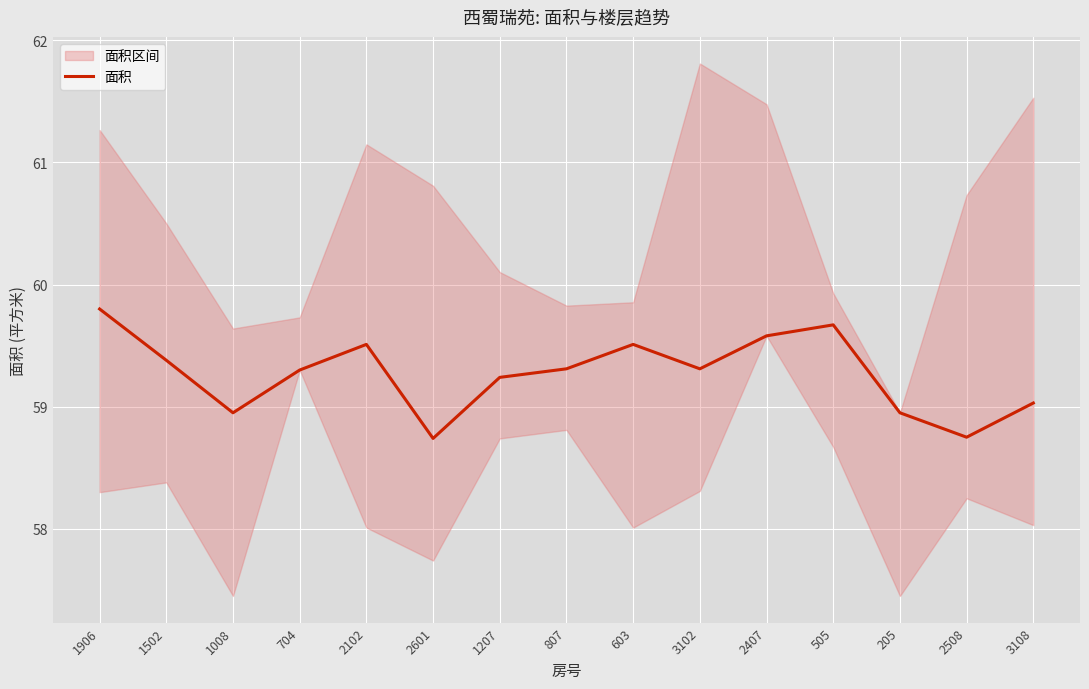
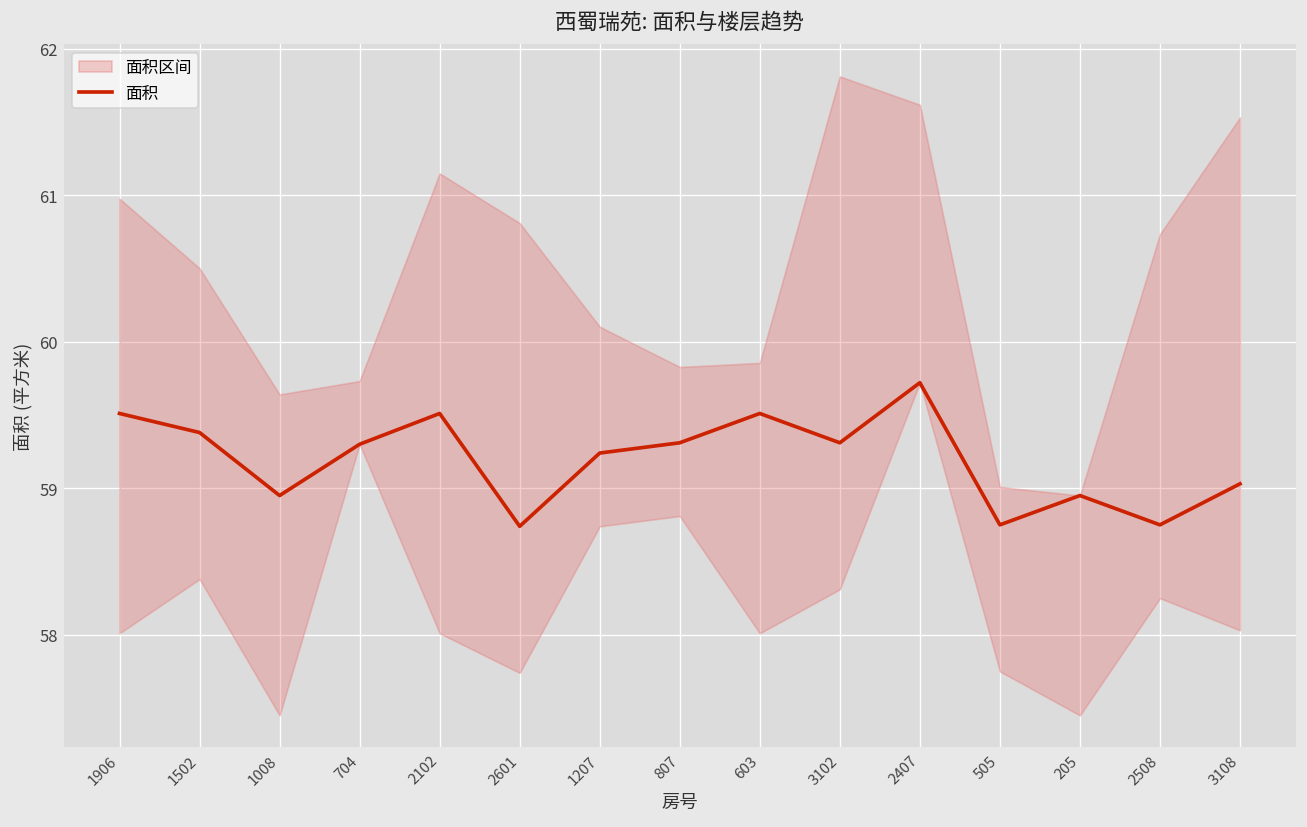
  {
    "面积": {
-     "1906": 59.80,
+     "1906": 59.51,
      "1502": 59.38,
      "1008": 58.95,
      "704": 59.30,
      "2102": 59.51,
      "2601": 58.74,
      "1207": 59.24,
      "807": 59.31,
      "603": 59.51,
      "3102": 59.31,
-     "2407": 59.58,
-     "505": 59.67,
+     "2407": 59.72,
+     "505": 58.75,
      "2508": 58.75,
      "3108": 59.03
    }
  }
